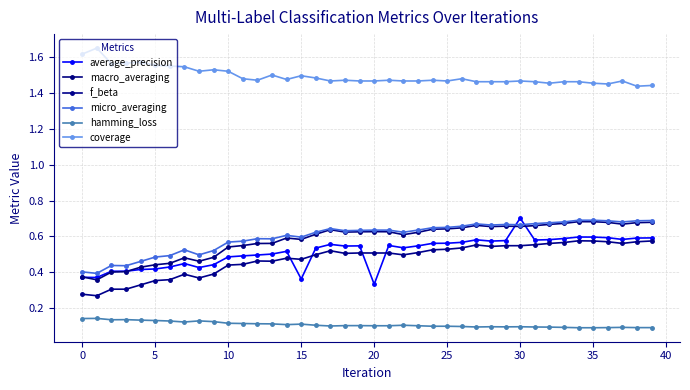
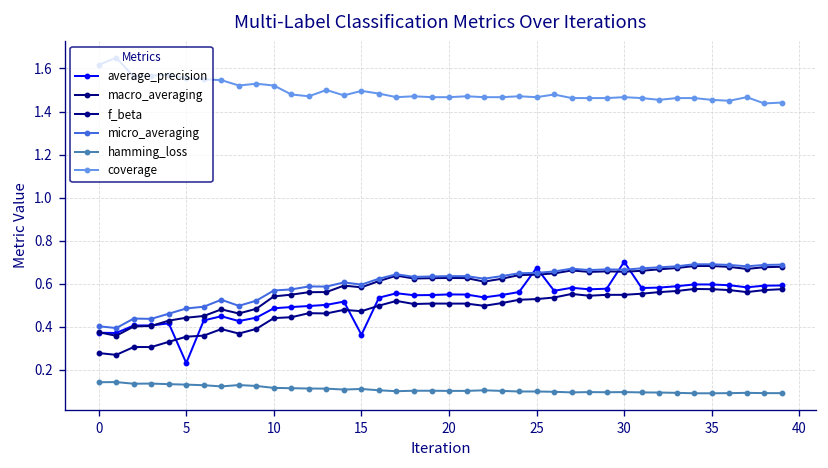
  {
    "average_precision": {
-     "5": 0.42,
+     "5": 0.23,
      "10": 0.49,
      "15": 0.36,
-     "20": 0.33,
-     "25": 0.56,
+     "20": 0.55,
+     "25": 0.67,
      "30": 0.70,
      "35": 0.60
    }
  }
